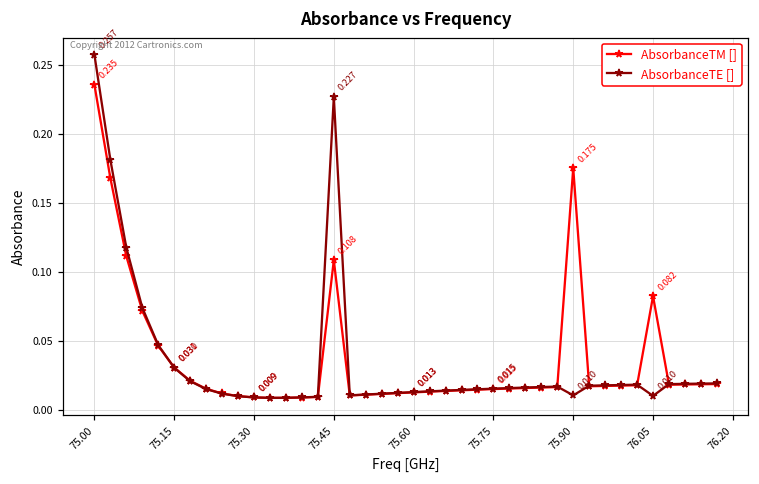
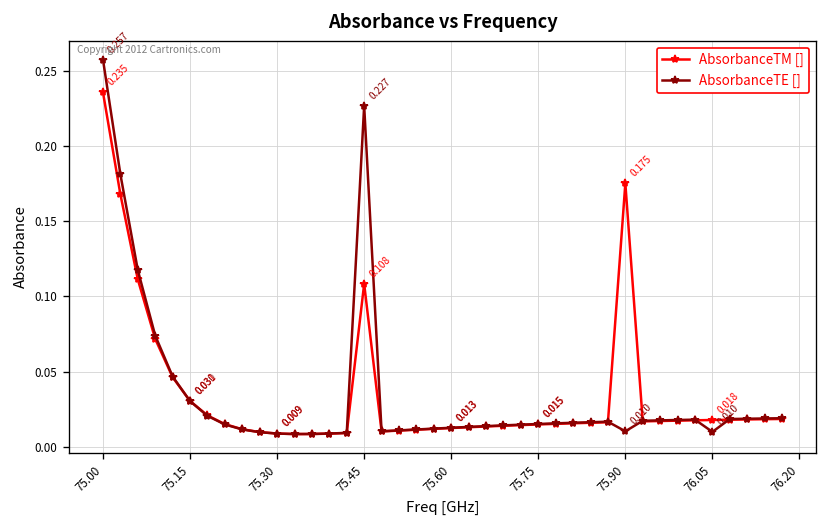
  {
    "AbsorbanceTM []": {
      "75.00": 0.235,
      "75.45": 0.108,
      "75.90": 0.175,
-     "76.05": 0.082
+     "76.05": 0.018
    },
    "AbsorbanceTE []": {
      "75.45": 0.227
    }
  }
